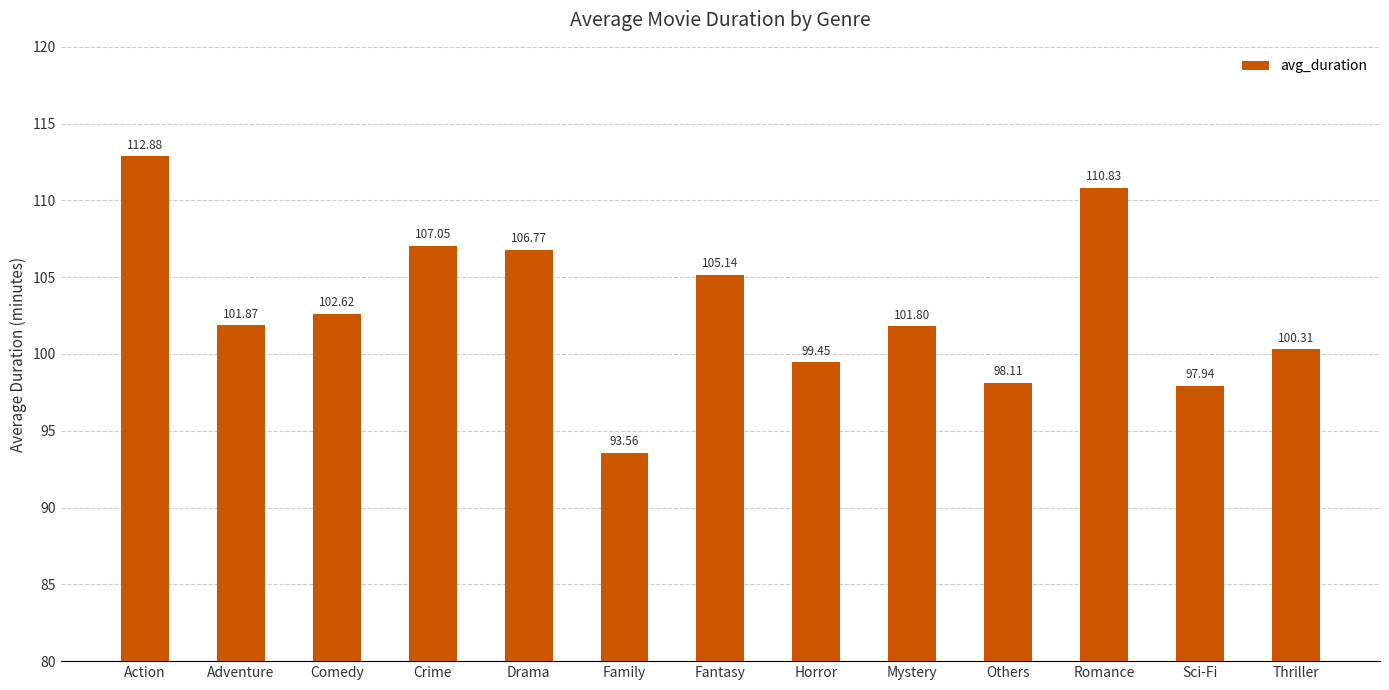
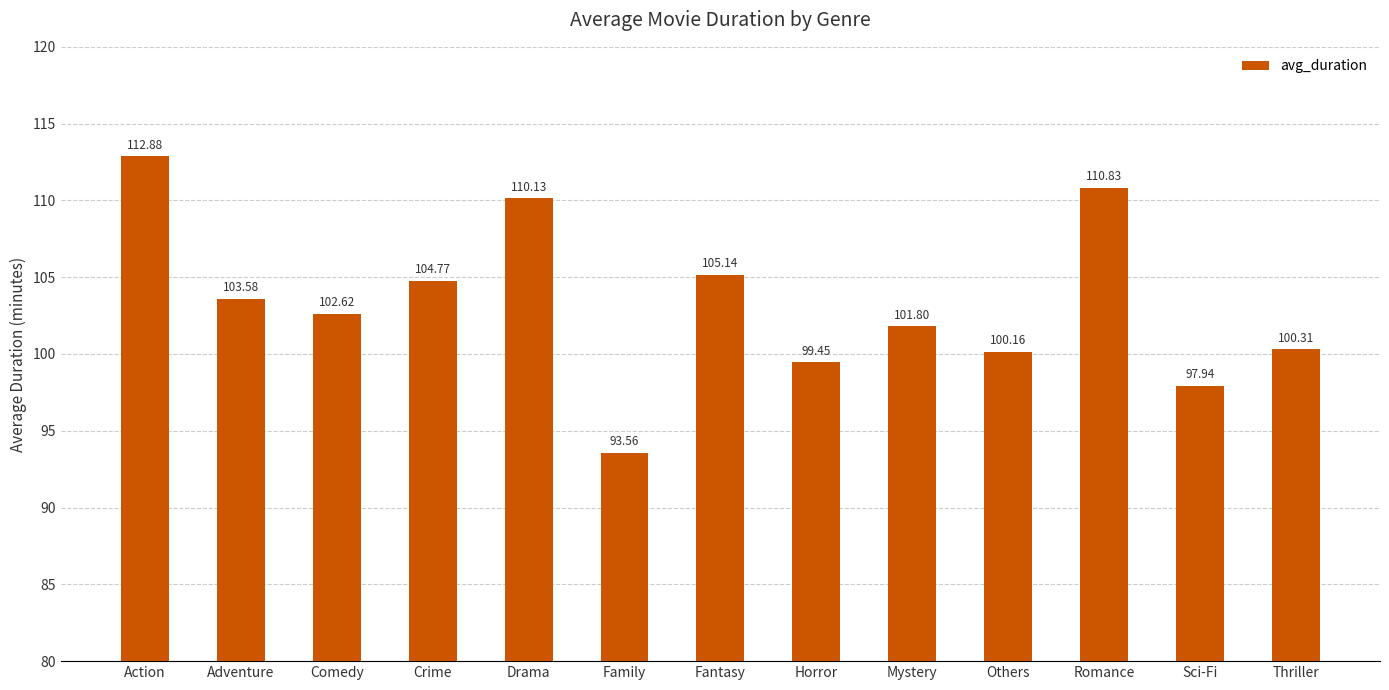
  {
    "Action": 112.88,
-   "Adventure": 101.87,
+   "Adventure": 103.58,
    "Comedy": 102.62,
-   "Crime": 107.05,
-   "Drama": 106.77,
+   "Crime": 104.77,
+   "Drama": 110.13,
    "Family": 93.56,
    "Fantasy": 105.14,
    "Horror": 99.45,
    "Mystery": 101.80,
-   "Others": 98.11,
+   "Others": 100.16,
    "Romance": 110.83,
    "Sci-Fi": 97.94,
    "Thriller": 100.31
  }
